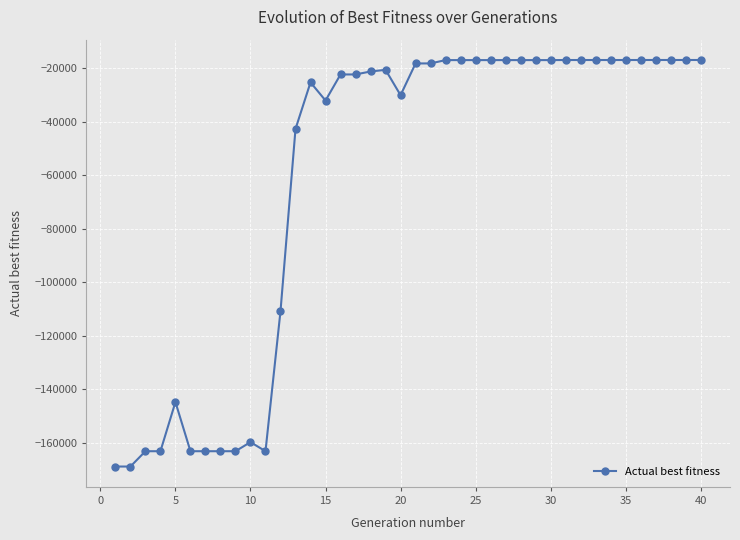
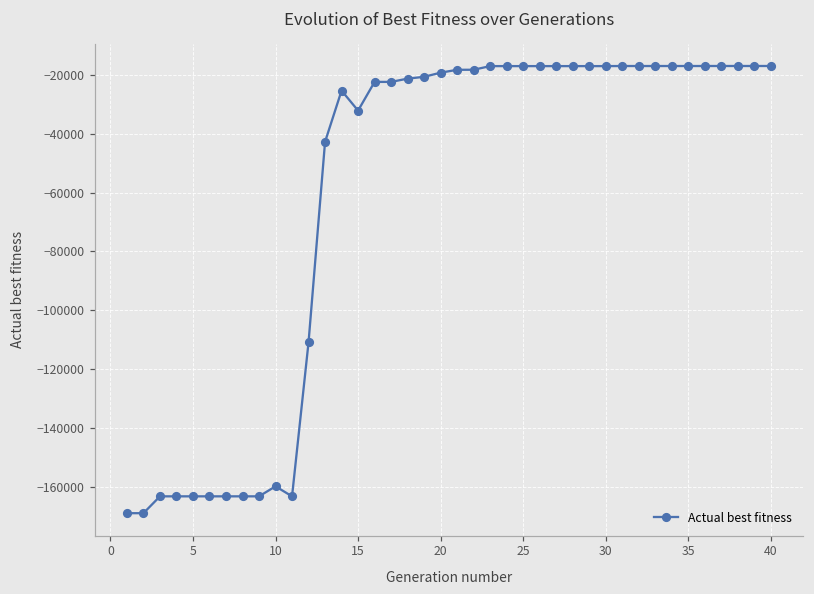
  {
-   "5": -145000,
+   "5": -163000,
    "10": -160000,
    "15": -32000,
-   "20": -30000,
+   "20": -19000,
    "25": -17000,
    "30": -17000,
    "35": -17000,
    "40": -17000
  }
